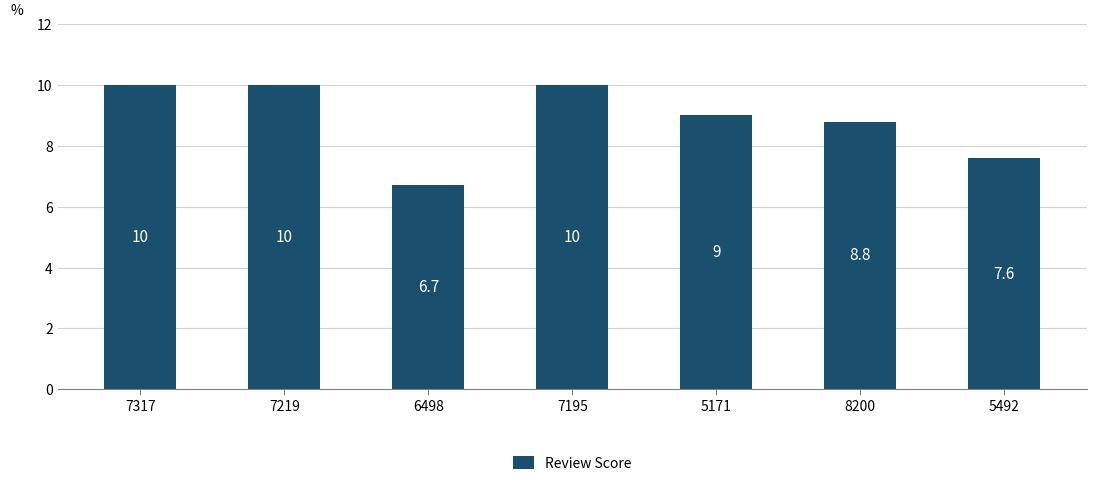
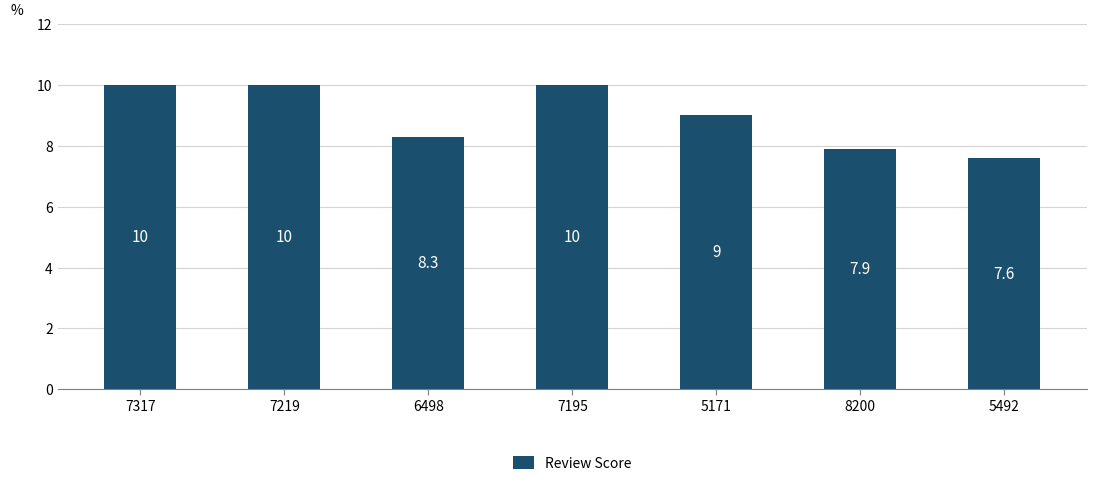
  {
    "7317": 10,
    "7219": 10,
-   "6498": 6.7,
+   "6498": 8.3,
    "7195": 10,
    "5171": 9,
-   "8200": 8.8,
+   "8200": 7.9,
    "5492": 7.6
  }
